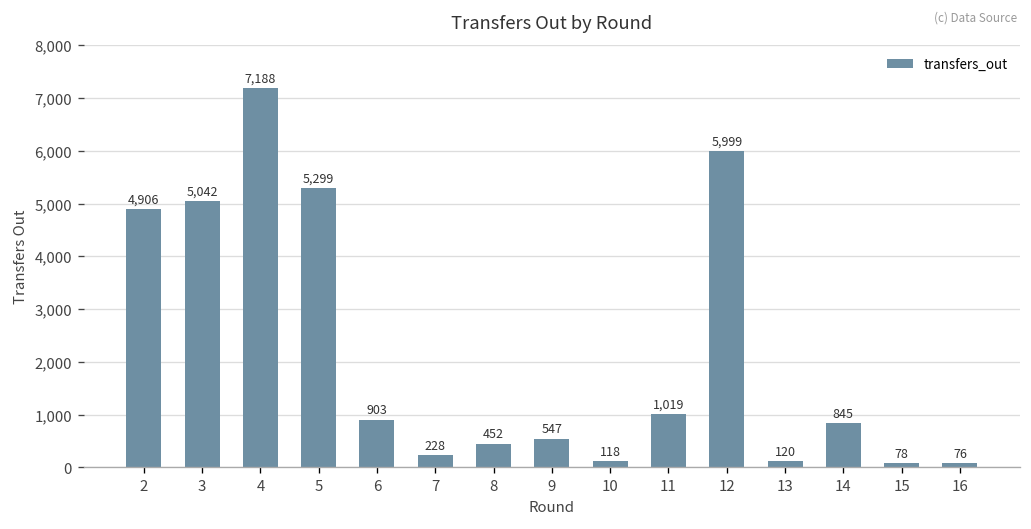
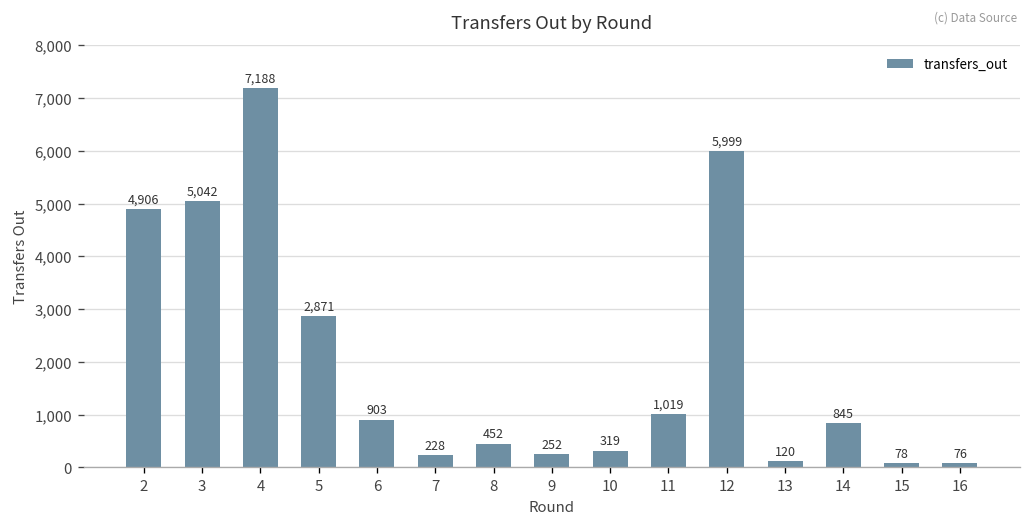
  {
    "2": "4,906",
    "3": "5,042",
    "4": "7,188",
-   "5": "5,299",
+   "5": "2,871",
    "6": "903",
    "7": "228",
    "8": "452",
-   "9": "547",
-   "10": "118",
+   "9": "252",
+   "10": "319",
    "11": "1,019",
    "12": "5,999",
    "13": "120",
    "14": "845",
    "15": "78",
    "16": "76"
  }
